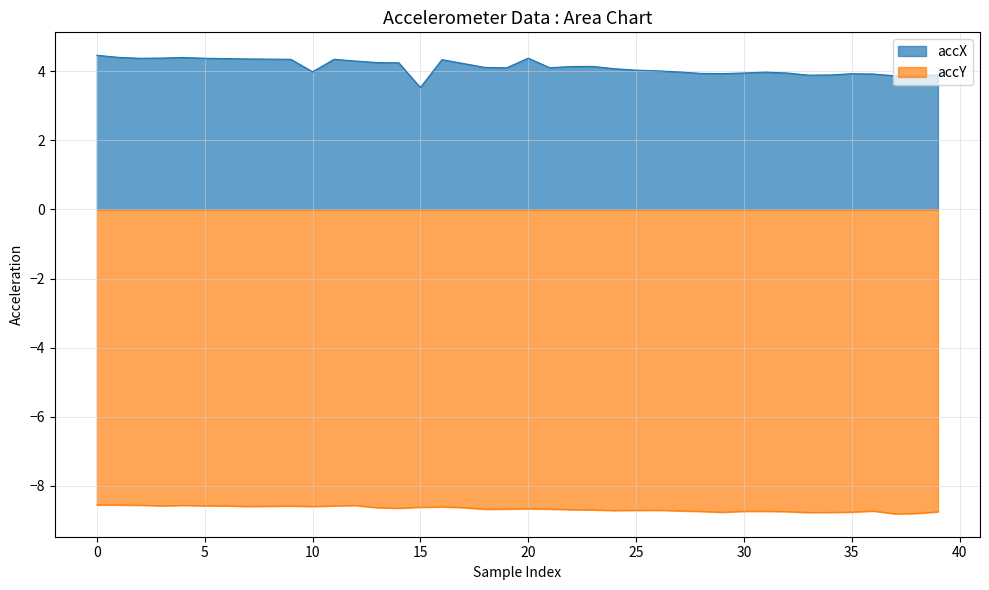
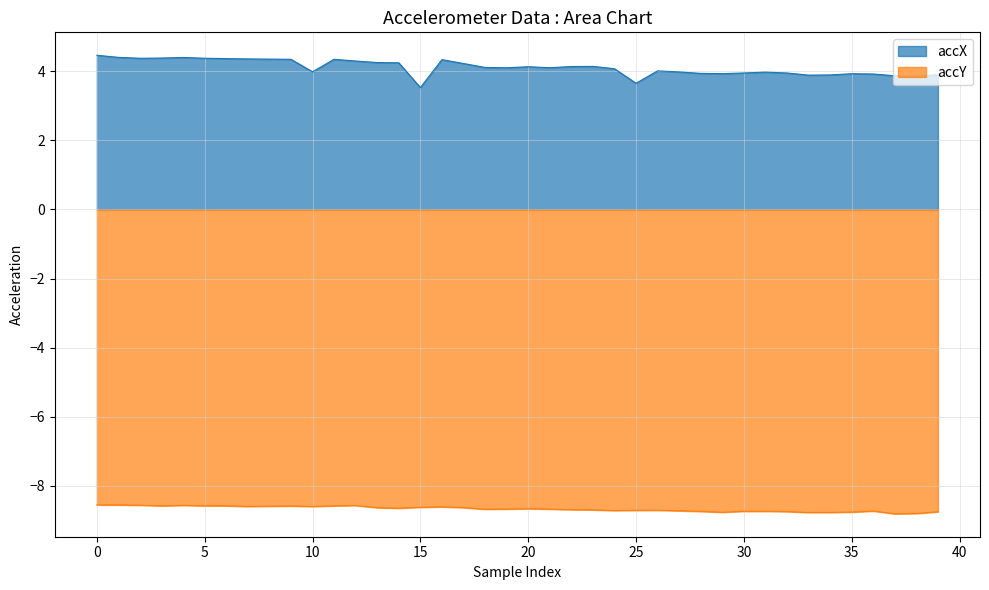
  {
    "accX": {
      "0": 4.5,
      "5": 4.4,
      "10": 4.0,
      "15": 3.5,
-     "20": 4.4,
-     "25": 4.0,
+     "20": 4.1,
+     "25": 3.7,
      "30": 4.0,
      "35": 3.9
    }
  }
